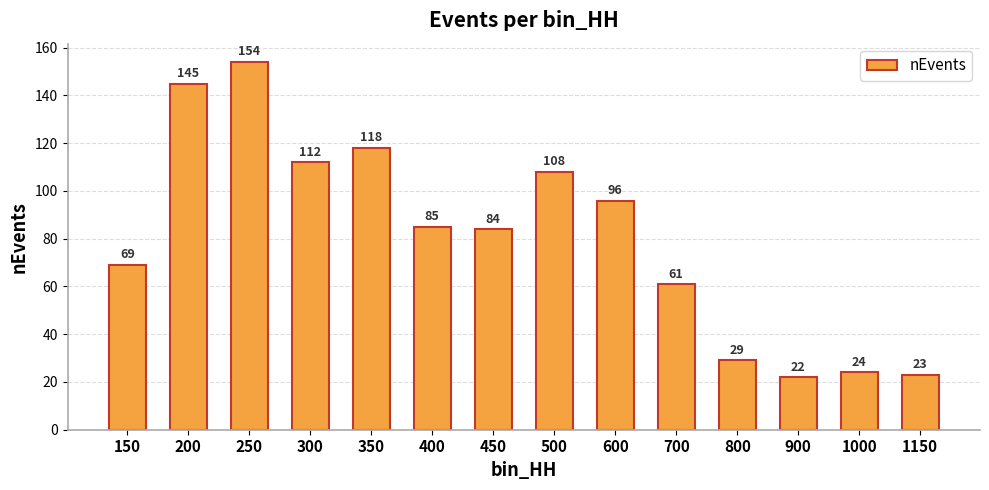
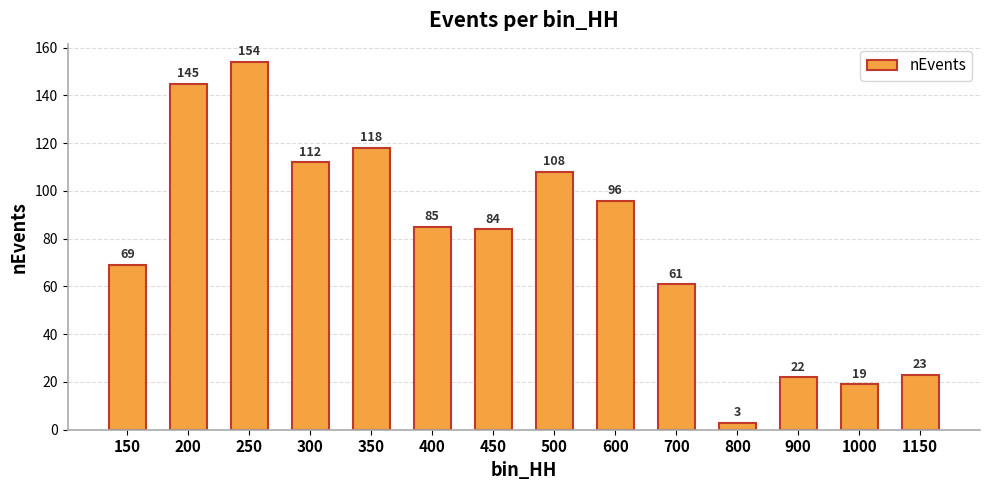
  {
    "150": 69,
    "200": 145,
    "250": 154,
    "300": 112,
    "350": 118,
    "400": 85,
    "450": 84,
    "500": 108,
    "600": 96,
    "700": 61,
-   "800": 29,
+   "800": 3,
    "900": 22,
-   "1000": 24,
+   "1000": 19,
    "1150": 23
  }
